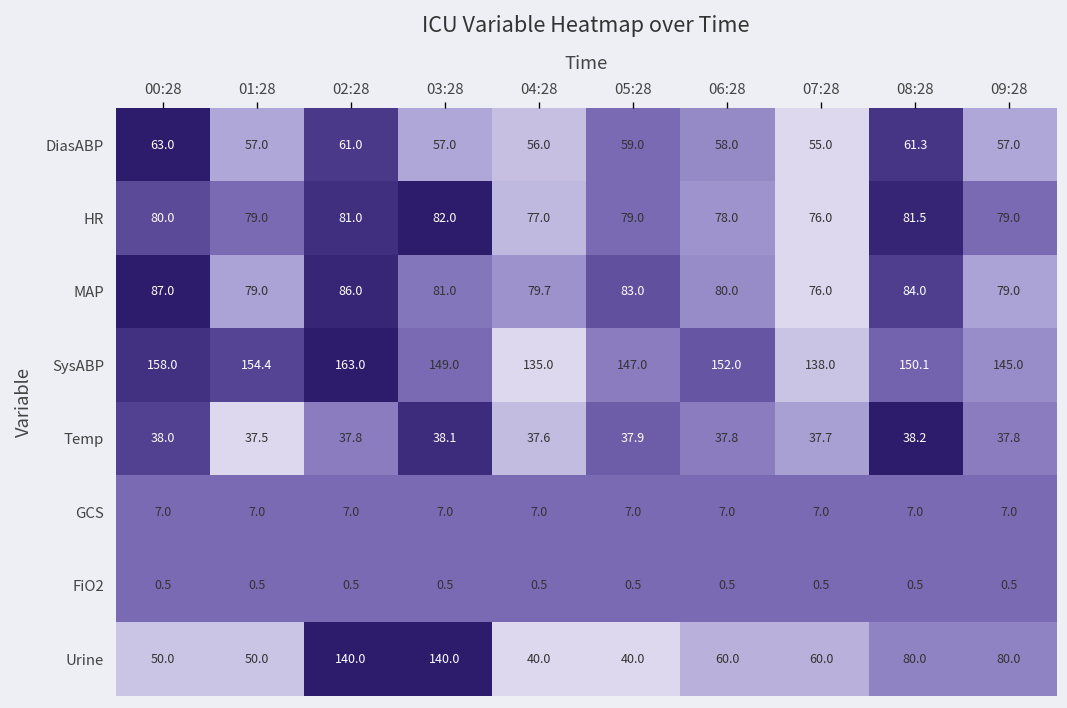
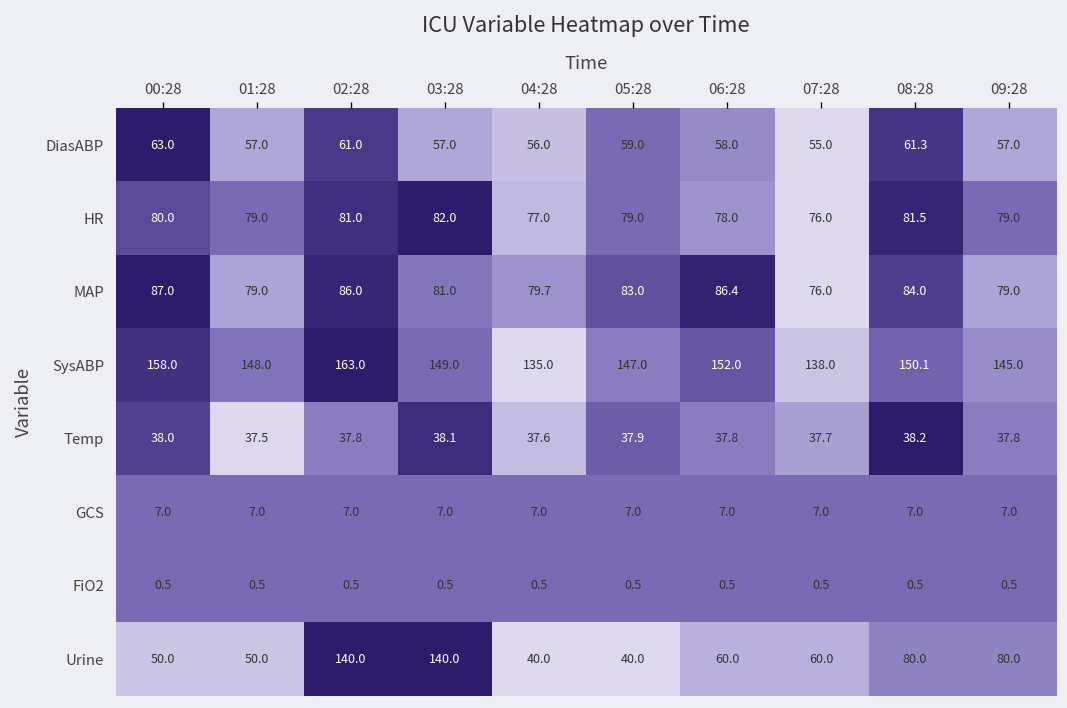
  {
    "DiasABP": {
      "00:28": 63.0,
      "01:28": 57.0,
      "02:28": 61.0,
      "03:28": 57.0,
      "04:28": 56.0,
      "05:28": 59.0,
      "06:28": 58.0,
      "07:28": 55.0,
      "08:28": 61.3,
      "09:28": 57.0
    },
    "HR": {
      "00:28": 80.0,
      "01:28": 79.0,
      "02:28": 81.0,
      "03:28": 82.0,
      "04:28": 77.0,
      "05:28": 79.0,
      "06:28": 78.0,
      "07:28": 76.0,
      "08:28": 81.5,
      "09:28": 79.0
    },
    "MAP": {
      "00:28": 87.0,
      "01:28": 79.0,
      "02:28": 86.0,
      "03:28": 81.0,
      "04:28": 79.7,
      "05:28": 83.0,
-     "06:28": 80.0,
+     "06:28": 86.4,
      "07:28": 76.0,
      "08:28": 84.0,
      "09:28": 79.0
    },
    "SysABP": {
      "00:28": 158.0,
-     "01:28": 154.4,
+     "01:28": 148.0,
      "02:28": 163.0,
      "03:28": 149.0,
      "04:28": 135.0,
      "05:28": 147.0,
      "06:28": 152.0,
      "07:28": 138.0,
      "08:28": 150.1,
      "09:28": 145.0
    },
    "Temp": {
      "00:28": 38.0,
      "01:28": 37.5,
      "02:28": 37.8,
      "03:28": 38.1,
      "04:28": 37.6,
      "05:28": 37.9,
      "06:28": 37.8,
      "07:28": 37.7,
      "08:28": 38.2,
      "09:28": 37.8
    },
    "GCS": {
      "00:28": 7.0,
      "01:28": 7.0,
      "02:28": 7.0,
      "03:28": 7.0,
      "04:28": 7.0,
      "05:28": 7.0,
      "06:28": 7.0,
      "07:28": 7.0,
      "08:28": 7.0,
      "09:28": 7.0
    },
    "FiO2": {
      "00:28": 0.5,
      "01:28": 0.5,
      "02:28": 0.5,
      "03:28": 0.5,
      "04:28": 0.5,
      "05:28": 0.5,
      "06:28": 0.5,
      "07:28": 0.5,
      "08:28": 0.5,
      "09:28": 0.5
    },
    "Urine": {
      "00:28": 50.0,
      "01:28": 50.0,
      "02:28": 140.0,
      "03:28": 140.0,
      "04:28": 40.0,
      "05:28": 40.0,
      "06:28": 60.0,
      "07:28": 60.0,
      "08:28": 80.0,
      "09:28": 80.0
    }
  }
